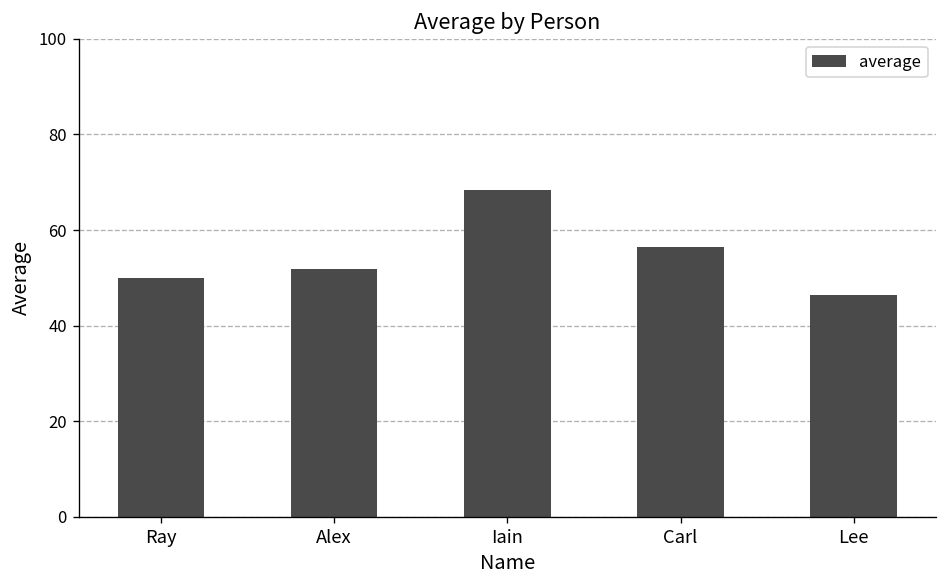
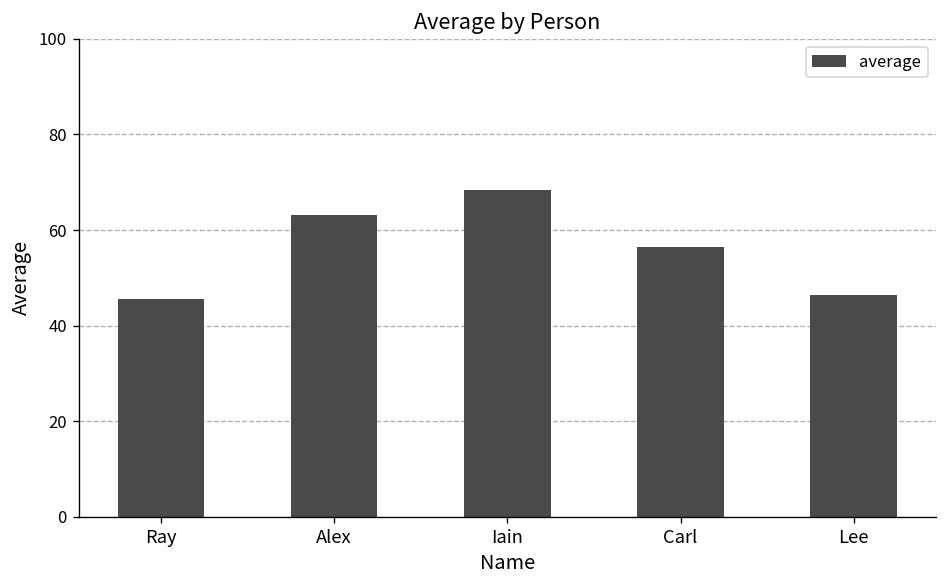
  {
-   "Ray": 50,
-   "Alex": 52,
+   "Ray": 46,
+   "Alex": 63,
    "Iain": 68,
    "Carl": 56,
    "Lee": 46
  }
